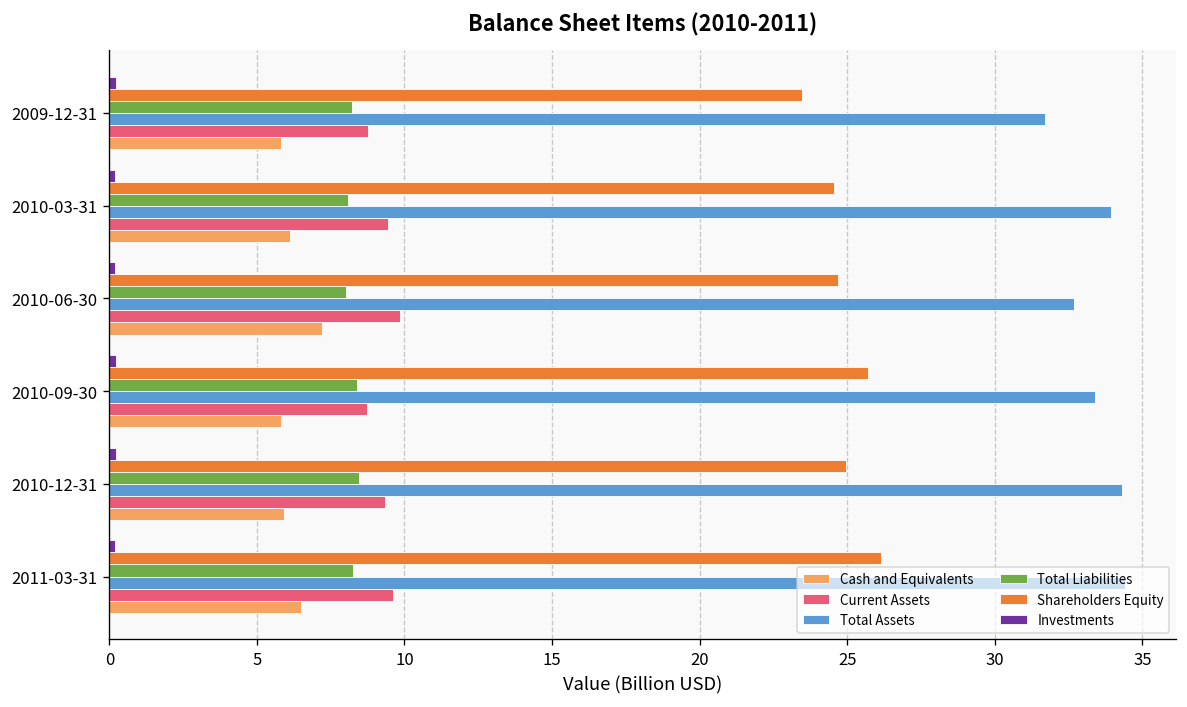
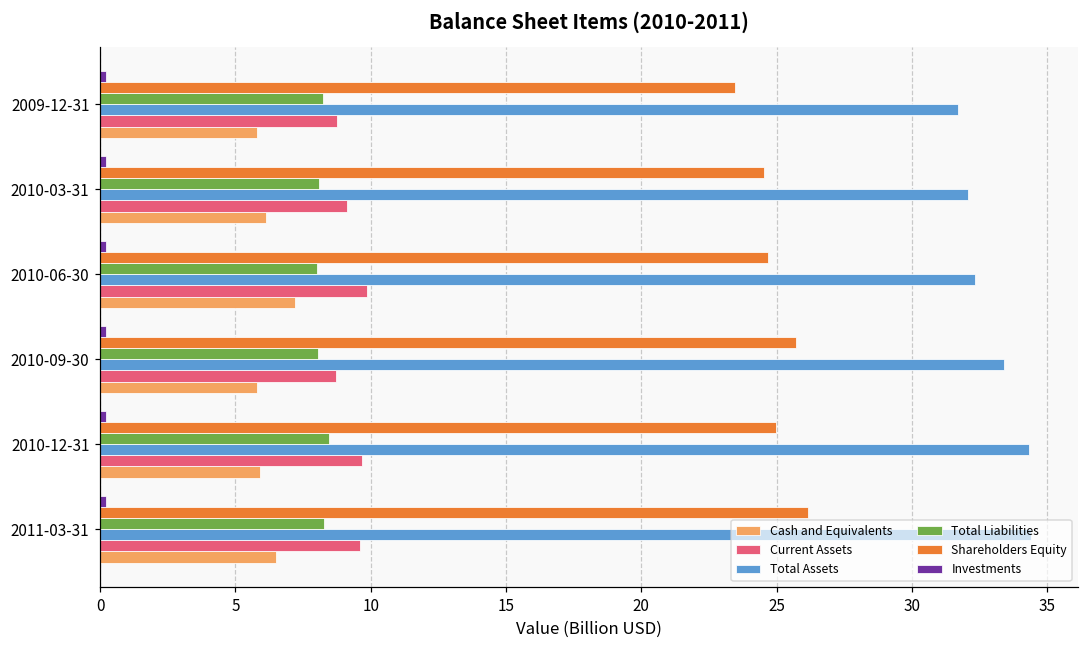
  {
    "Cash and Equivalents": {
      "2009-12-31": 5.8,
      "2010-03-31": 6.1,
      "2010-06-30": 7.2,
      "2010-09-30": 5.8,
      "2010-12-31": 5.9,
      "2011-03-31": 6.5
    },
    "Current Assets": {
      "2009-12-31": 8.8,
-     "2010-03-31": 9.4,
+     "2010-03-31": 9.1,
      "2010-06-30": 9.9,
      "2010-09-30": 8.7,
-     "2010-12-31": 9.4,
+     "2010-12-31": 9.7,
      "2011-03-31": 9.6
    },
    "Total Assets": {
      "2009-12-31": 31.7,
-     "2010-03-31": 33.9,
-     "2010-06-30": 32.7,
+     "2010-03-31": 32.1,
+     "2010-06-30": 32.3,
      "2010-09-30": 33.4,
      "2010-12-31": 34.3
    },
    "Total Liabilities": {
      "2009-12-31": 8.2,
      "2010-03-31": 8.1,
      "2010-06-30": 8.0,
-     "2010-09-30": 8.4,
+     "2010-09-30": 8.1,
      "2010-12-31": 8.4,
      "2011-03-31": 8.3
    },
    "Shareholders Equity": {
      "2009-12-31": 23.5,
      "2010-03-31": 24.5,
      "2010-06-30": 24.7,
      "2010-09-30": 25.7,
      "2010-12-31": 25.0,
      "2011-03-31": 26.2
    },
    "Investments": {
      "2009-12-31": 0.2,
      "2010-03-31": 0.2,
      "2010-06-30": 0.2,
      "2010-09-30": 0.2,
      "2010-12-31": 0.2,
      "2011-03-31": 0.2
    }
  }
